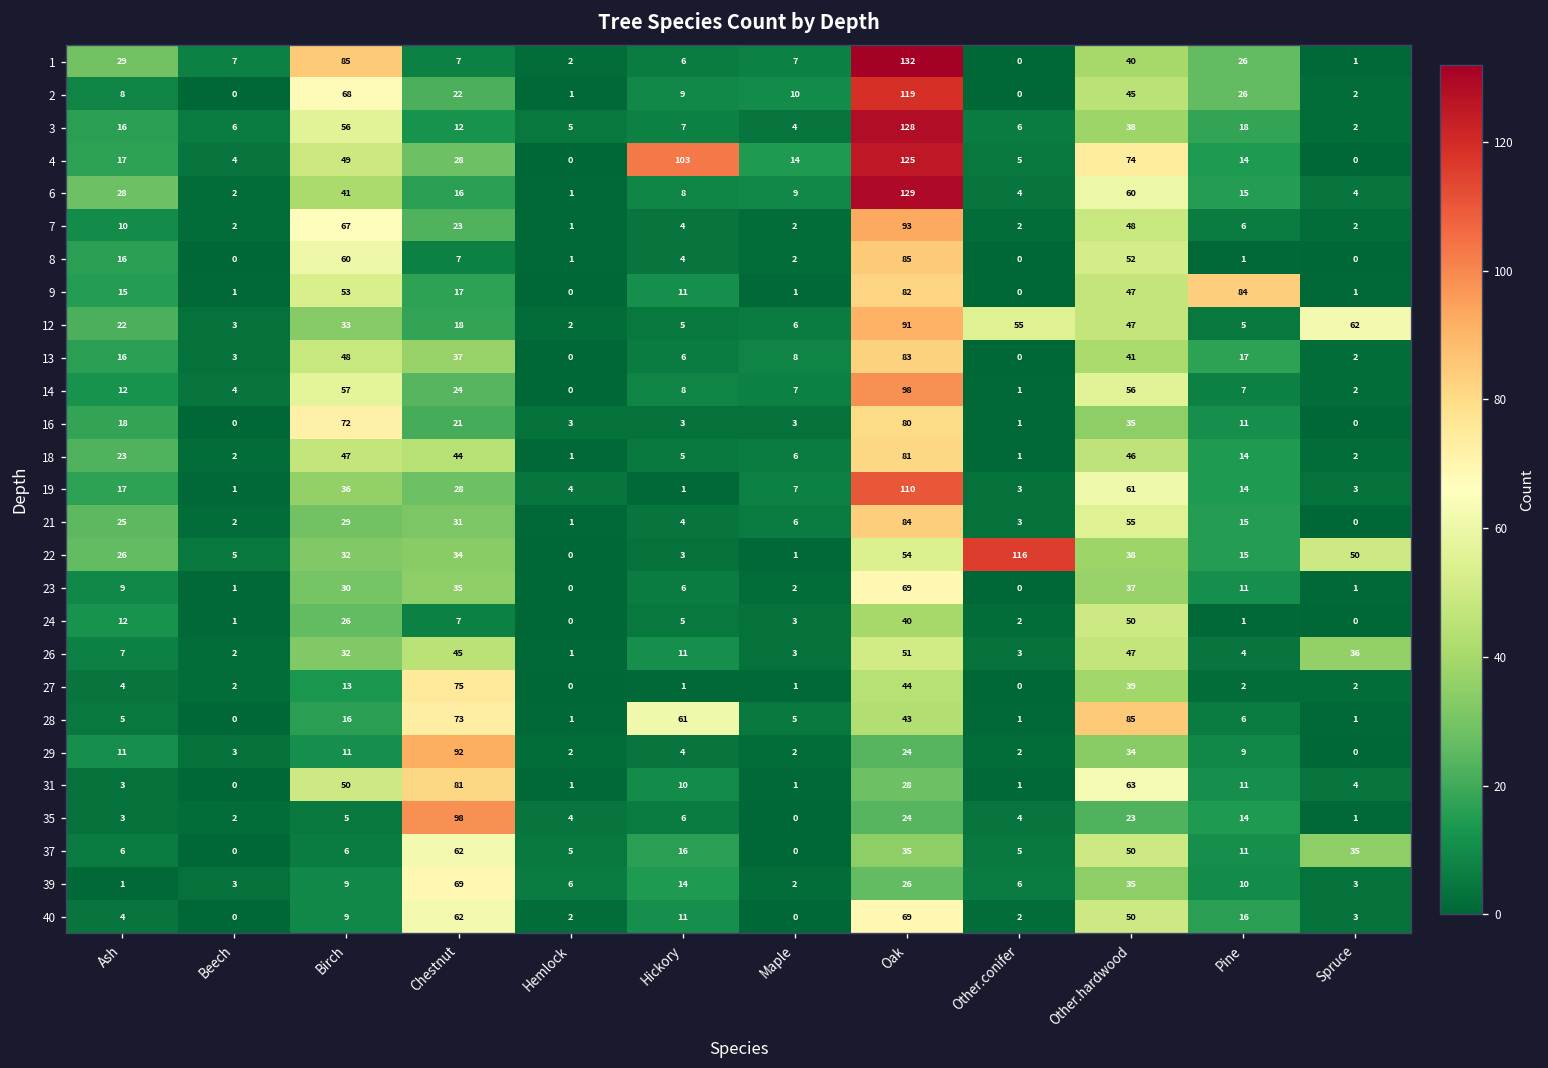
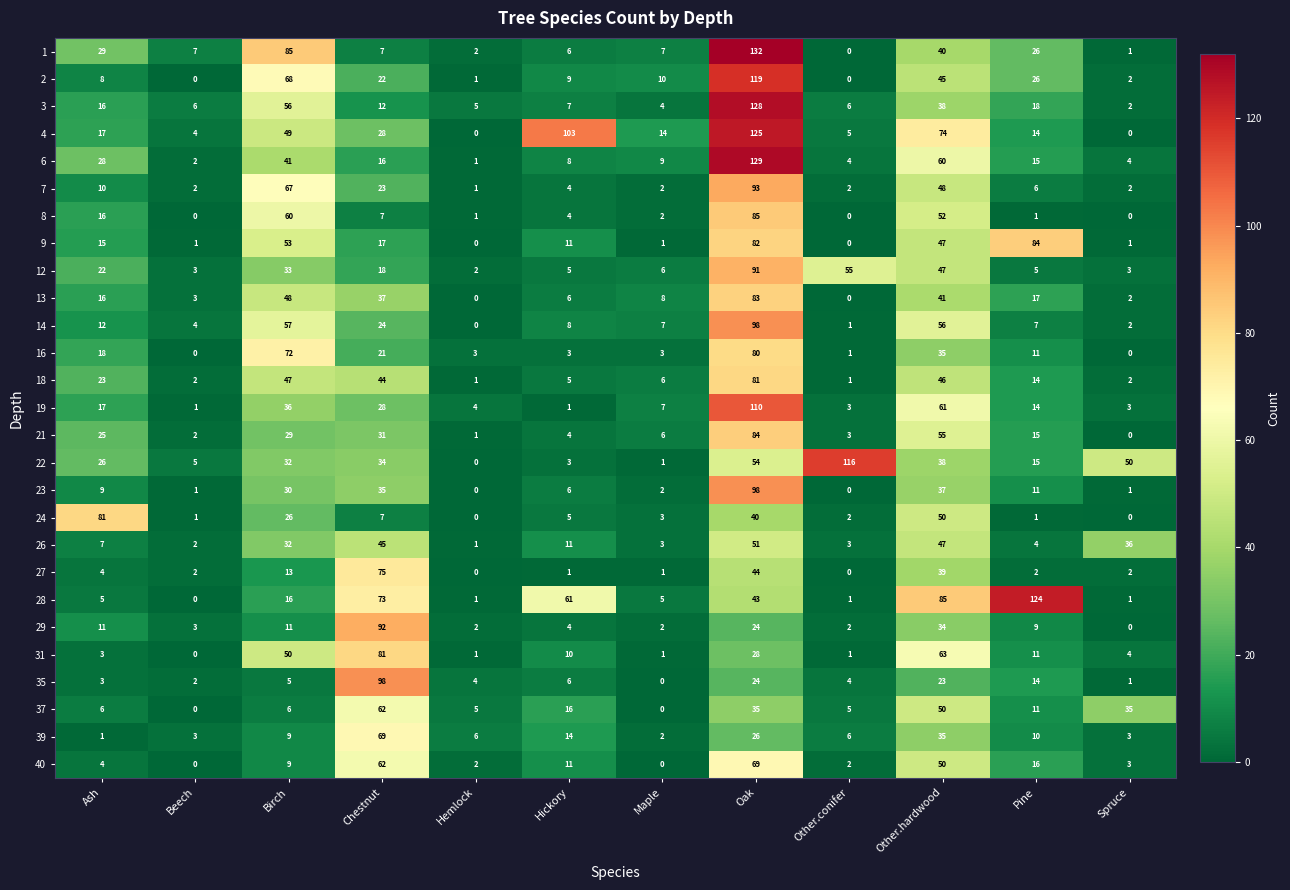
  {
    "12": {
      "Ash": 22,
      "Beech": 3,
      "Birch": 33,
      "Chestnut": 18,
      "Hemlock": 2,
      "Hickory": 5,
      "Maple": 6,
      "Oak": 91,
      "Other.conifer": 55,
      "Other.hardwood": 47,
      "Pine": 5,
-     "Spruce": 62
+     "Spruce": 3
    },
    "23": {
      "Ash": 9,
      "Beech": 1,
      "Birch": 30,
      "Chestnut": 35,
      "Hemlock": 0,
      "Hickory": 6,
      "Maple": 2,
-     "Oak": 69,
+     "Oak": 98,
      "Other.conifer": 0,
      "Other.hardwood": 37,
      "Pine": 11,
      "Spruce": 1
    },
    "24": {
-     "Ash": 12,
+     "Ash": 81,
      "Beech": 1,
      "Birch": 26,
      "Chestnut": 7,
      "Hemlock": 0,
      "Hickory": 5,
      "Maple": 3,
      "Oak": 40,
      "Other.conifer": 2,
      "Other.hardwood": 50,
      "Pine": 1,
      "Spruce": 0
    },
    "28": {
      "Ash": 5,
      "Beech": 0,
      "Birch": 16,
      "Chestnut": 73,
      "Hemlock": 1,
      "Hickory": 61,
      "Maple": 5,
      "Oak": 43,
      "Other.conifer": 1,
      "Other.hardwood": 85,
-     "Pine": 6,
+     "Pine": 124,
      "Spruce": 1
    }
  }
